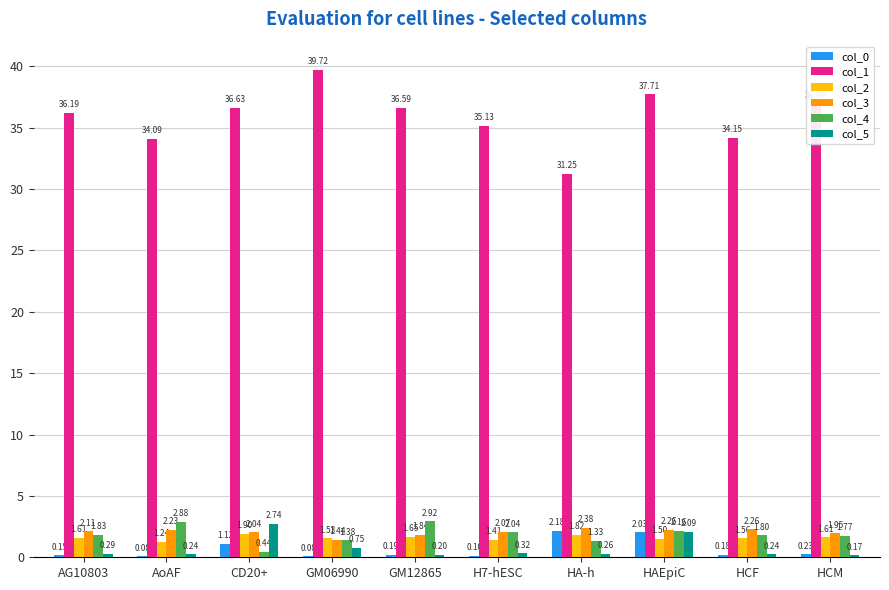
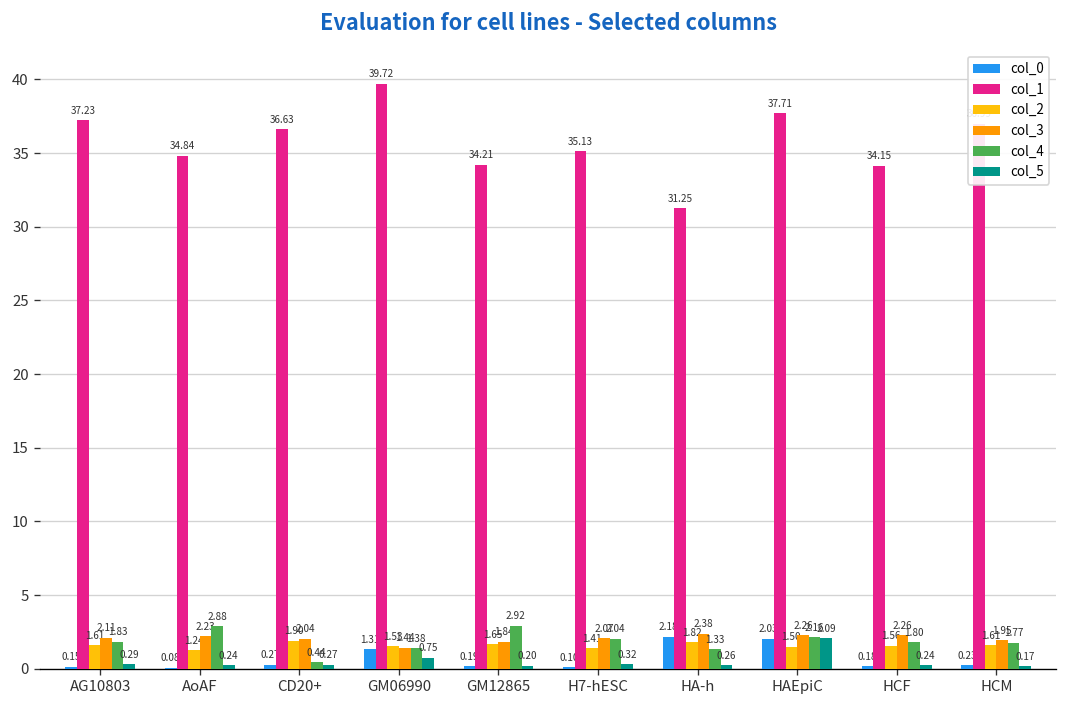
  {
    "col_0": {
      "AG10803": 0.15,
      "AoAF": 0.08,
-     "CD20+": 1.12,
-     "GM06990": 0.08,
+     "CD20+": 0.27,
+     "GM06990": 1.31,
      "GM12865": 0.19,
      "H7-hESC": 0.10,
      "HA-h": 2.18,
      "HAEpiC": 2.03,
      "HCF": 0.18,
      "HCM": 0.23
    },
    "col_1": {
-     "AG10803": 36.19,
-     "AoAF": 34.09,
+     "AG10803": 37.23,
+     "AoAF": 34.84,
      "CD20+": 36.63,
      "GM06990": 39.72,
-     "GM12865": 36.59,
+     "GM12865": 34.21,
      "H7-hESC": 35.13,
      "HA-h": 31.25,
      "HAEpiC": 37.71,
      "HCF": 34.15
    },
    "col_4": {
      "AoAF": 2.88,
      "CD20+": 0.44,
      "GM12865": 2.92,
      "HA-h": 1.33
    },
    "col_5": {
      "AG10803": 0.29,
      "AoAF": 0.24,
-     "CD20+": 2.74,
+     "CD20+": 0.27,
      "GM06990": 0.75,
      "GM12865": 0.20,
      "H7-hESC": 0.32,
      "HA-h": 0.26,
      "HCF": 0.24,
      "HCM": 0.17
    }
  }
